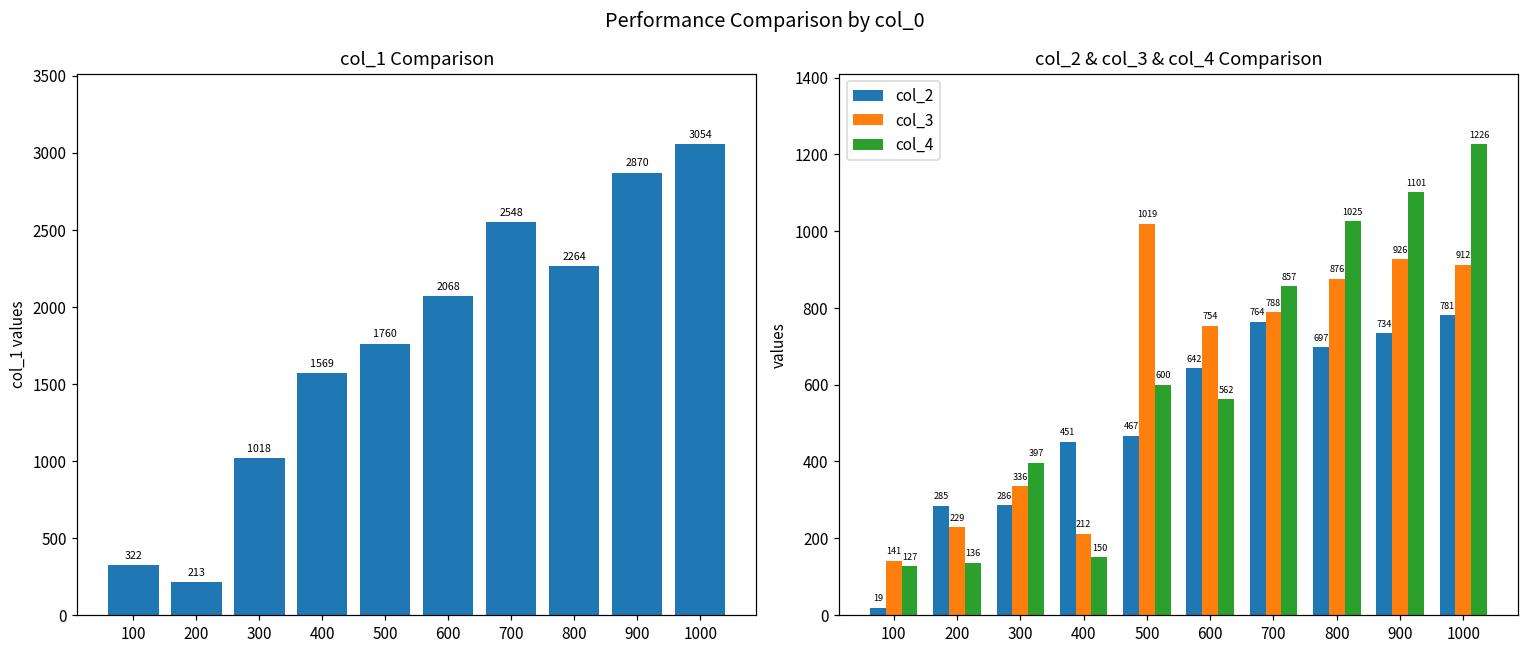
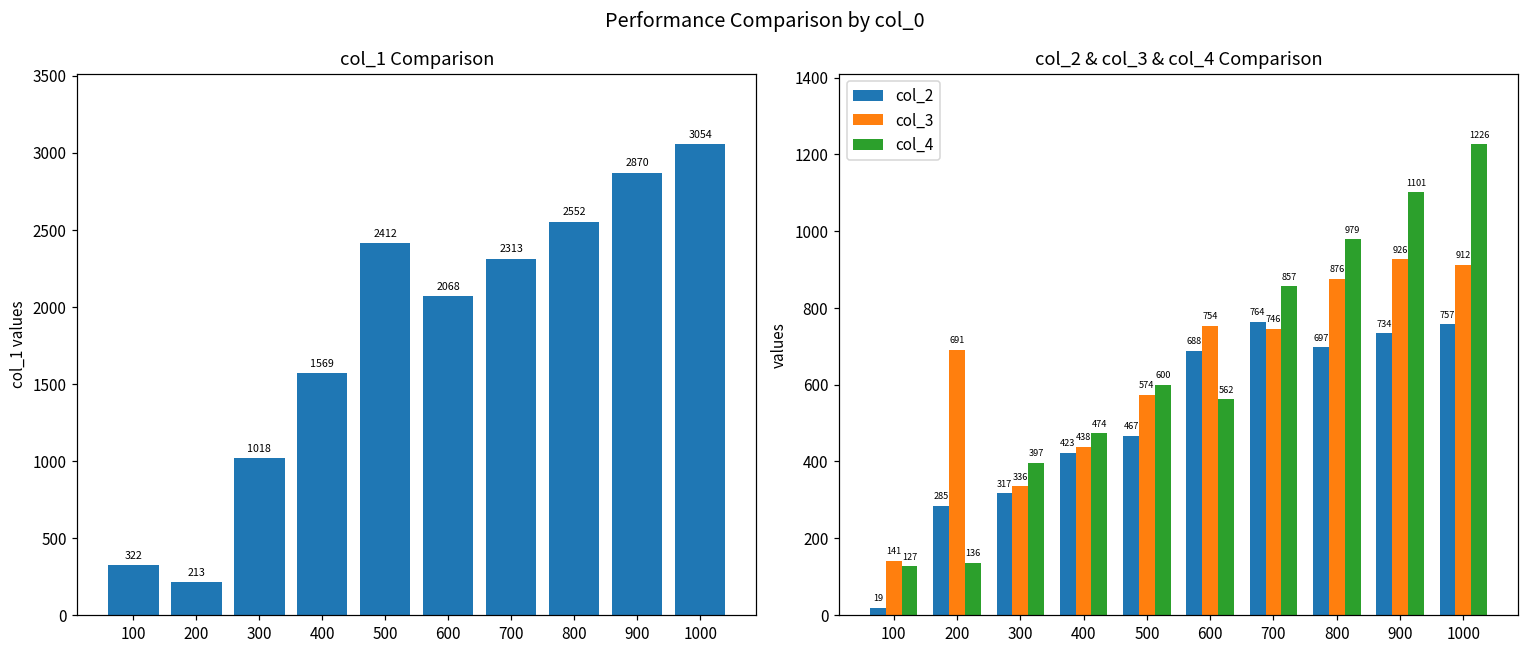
  {
    "col_1 Comparison": {
      "100": 322,
      "200": 213,
      "300": 1018,
      "400": 1569,
-     "500": 1760,
+     "500": 2412,
      "600": 2068,
-     "700": 2548,
-     "800": 2264,
+     "700": 2313,
+     "800": 2552,
      "900": 2870,
      "1000": 3054
    },
    "col_2 & col_3 & col_4 Comparison": {
      "col_2": {
        "100": 19,
        "200": 285,
-       "300": 286,
-       "400": 451,
+       "300": 317,
+       "400": 423,
        "500": 467,
-       "600": 642,
+       "600": 688,
        "700": 764,
        "800": 697,
        "900": 734,
-       "1000": 781
+       "1000": 757
      },
      "col_3": {
        "100": 141,
-       "200": 229,
+       "200": 691,
        "300": 336,
-       "400": 212,
-       "500": 1019,
+       "400": 438,
+       "500": 574,
        "600": 754,
-       "700": 788,
+       "700": 746,
        "800": 876,
        "900": 926,
        "1000": 912
      },
      "col_4": {
        "100": 127,
        "200": 136,
        "300": 397,
-       "400": 150,
+       "400": 474,
        "500": 600,
        "600": 562,
        "700": 857,
-       "800": 1025,
+       "800": 979,
        "900": 1101,
        "1000": 1226
      }
    }
  }
